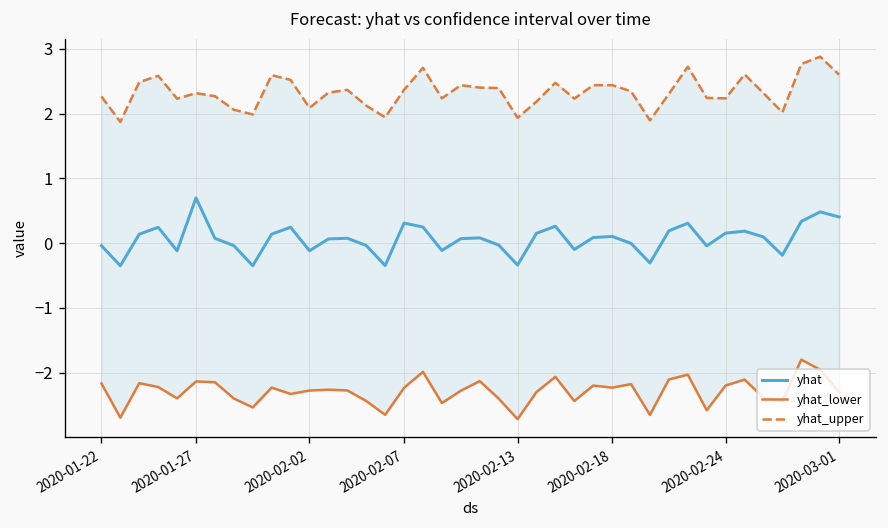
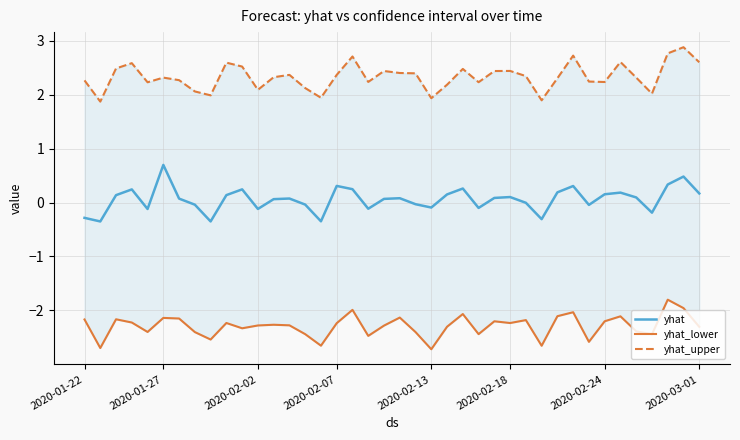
  {
    "yhat": {
-     "2020-01-22": 0.0,
+     "2020-01-22": -0.3,
      "2020-01-27": 0.7,
      "2020-02-02": -0.1,
      "2020-02-07": 0.3,
-     "2020-02-13": -0.3,
+     "2020-02-13": -0.1,
      "2020-02-18": 0.1,
      "2020-02-24": 0.2,
-     "2020-03-01": 0.4
+     "2020-03-01": 0.2
    }
  }
